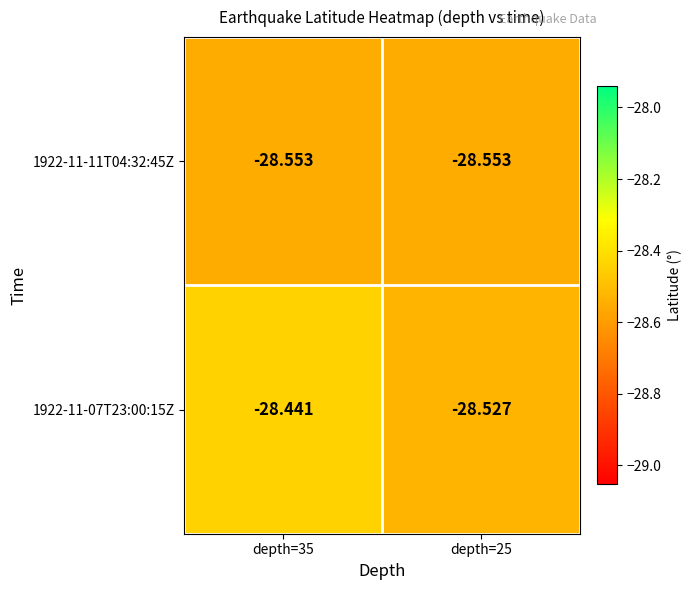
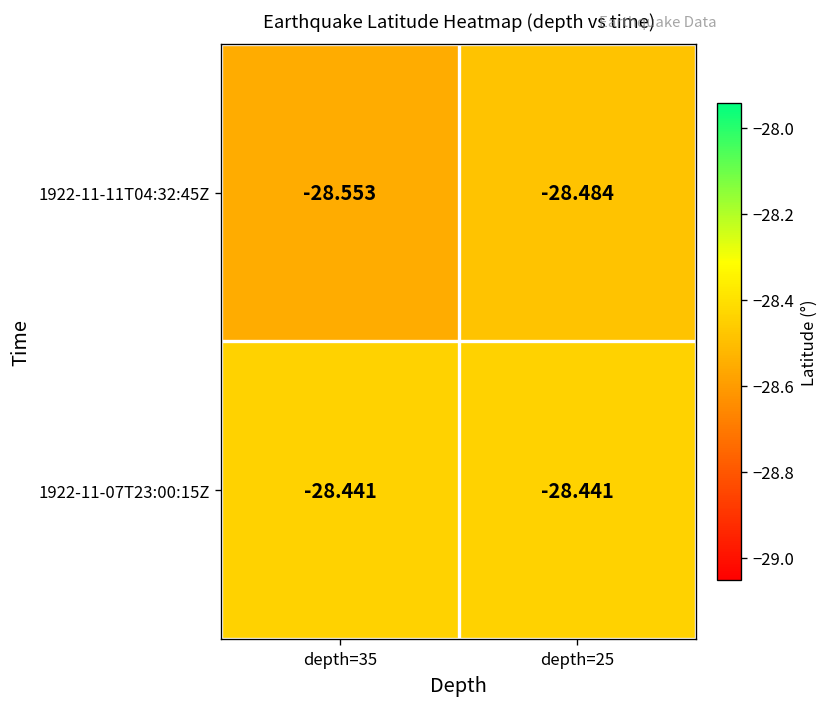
  {
    "1922-11-11T04:32:45Z": {
      "depth=35": -28.553,
-     "depth=25": -28.553
+     "depth=25": -28.484
    },
    "1922-11-07T23:00:15Z": {
      "depth=35": -28.441,
-     "depth=25": -28.527
+     "depth=25": -28.441
    }
  }
